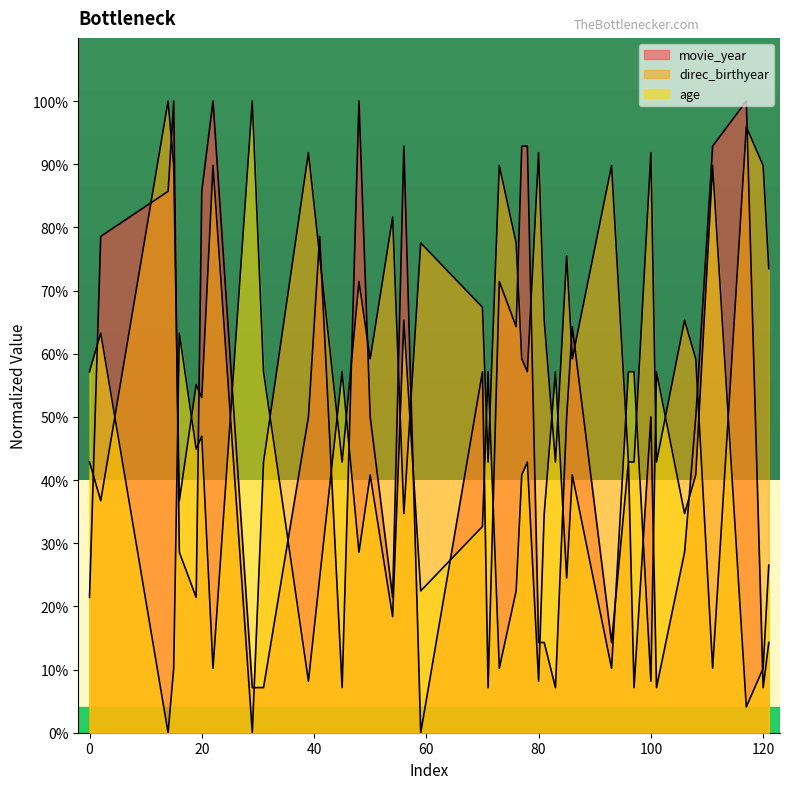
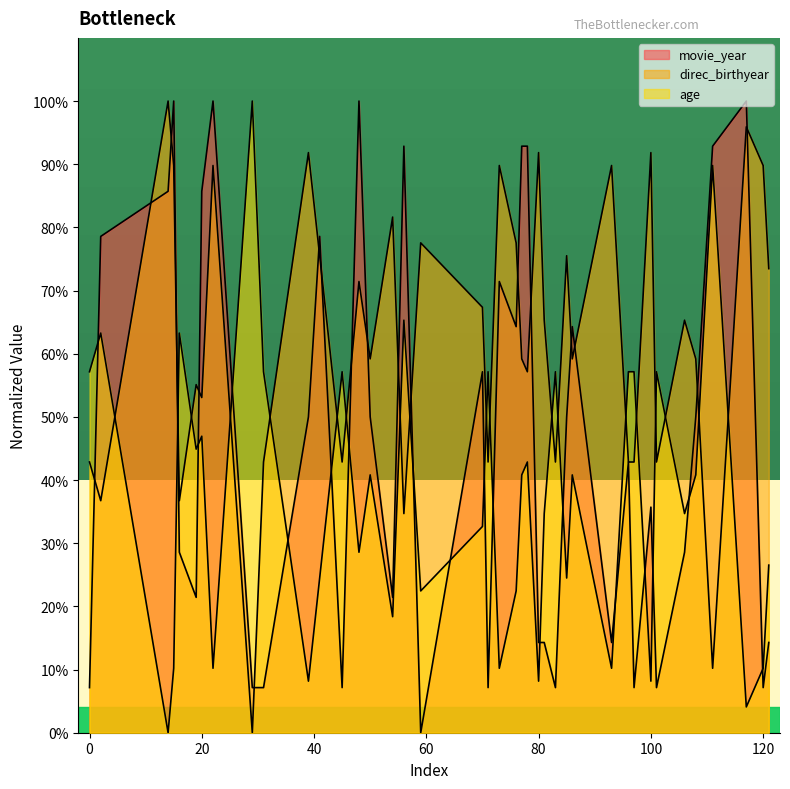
  {
    "movie_year": {
-     "0": "21%",
+     "0": "7%",
      "20": "86%",
      "80": "14%",
-     "100": "50%",
+     "100": "36%",
      "120": "7%"
    }
  }
